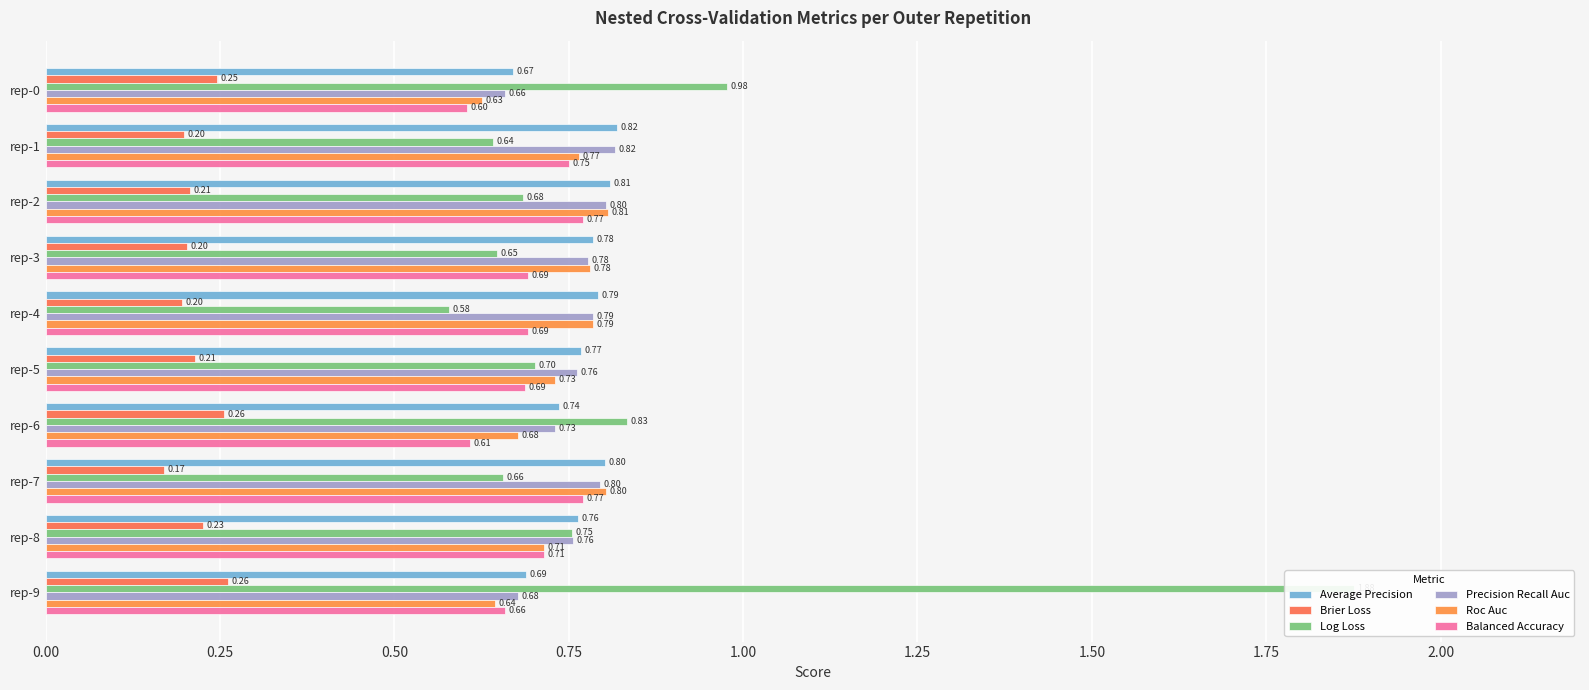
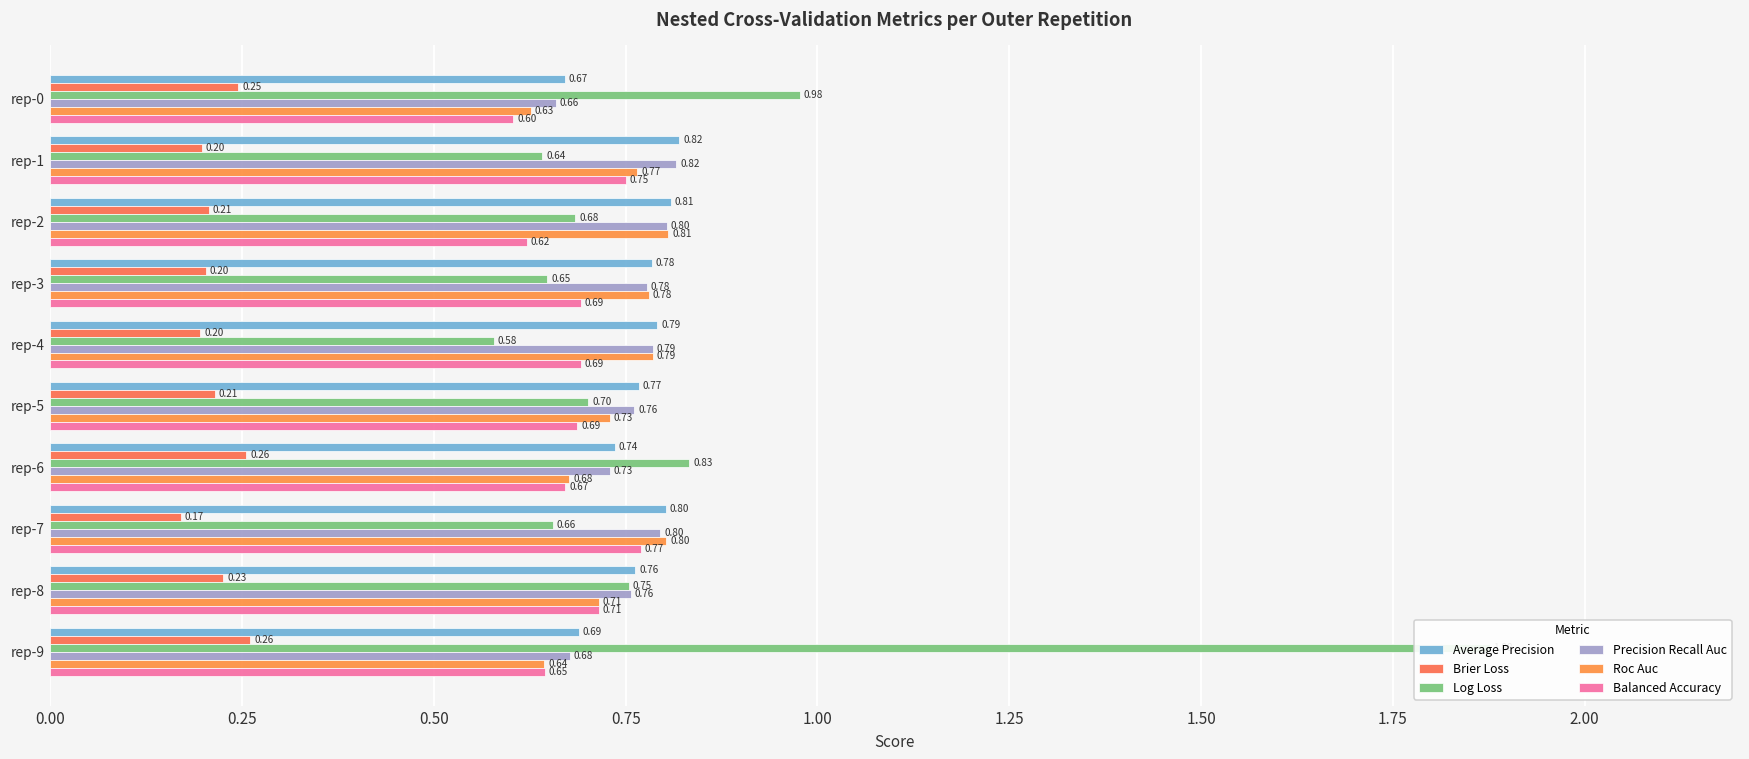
  {
    "Log Loss": {
      "rep-0": 0.98,
      "rep-1": 0.64,
      "rep-2": 0.68,
      "rep-3": 0.65,
      "rep-4": 0.58,
      "rep-5": 0.70,
      "rep-6": 0.83,
      "rep-7": 0.66
    },
    "Balanced Accuracy": {
      "rep-0": 0.60,
      "rep-1": 0.75,
-     "rep-2": 0.77,
+     "rep-2": 0.62,
      "rep-3": 0.69,
      "rep-4": 0.69,
      "rep-5": 0.69,
-     "rep-6": 0.61,
+     "rep-6": 0.67,
      "rep-7": 0.77,
-     "rep-9": 0.66
+     "rep-9": 0.65
    }
  }
